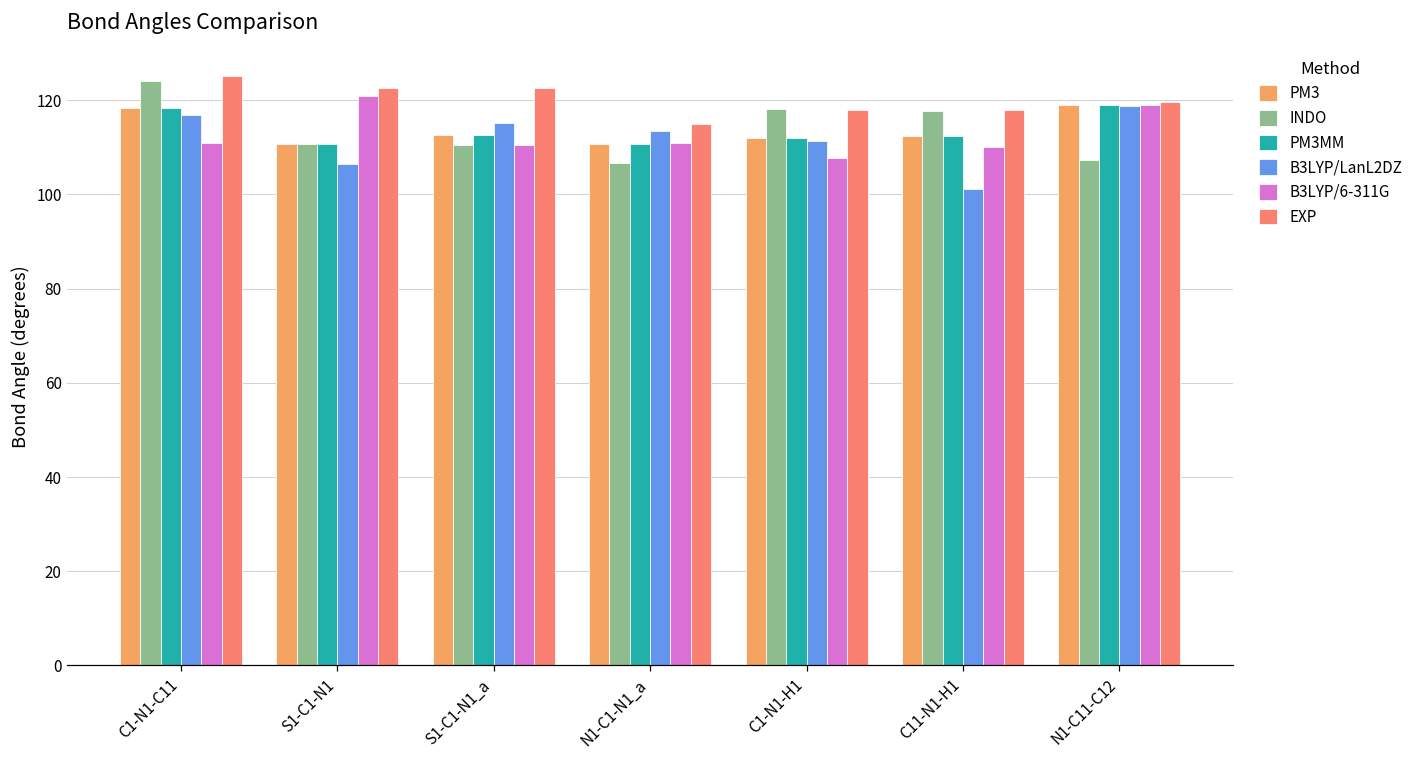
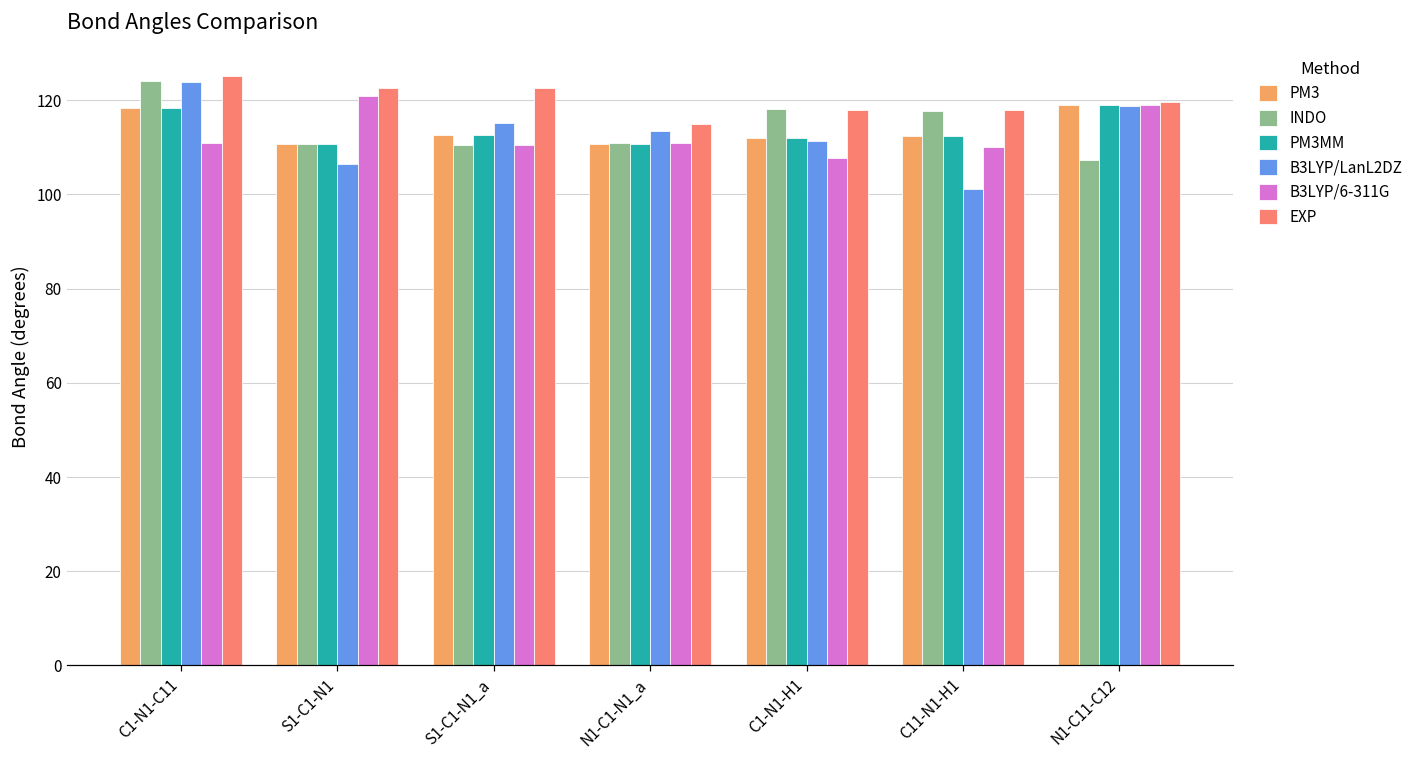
  {
    "INDO": {
      "C1-N1-C11": 124,
      "S1-C1-N1": 111,
      "S1-C1-N1_a": 110,
-     "N1-C1-N1_a": 107,
+     "N1-C1-N1_a": 111,
      "C1-N1-H1": 118,
      "C11-N1-H1": 118,
      "N1-C11-C12": 107
    },
    "PM3MM": {
      "C1-N1-C11": 118,
      "S1-C1-N1": 111,
      "S1-C1-N1_a": 113,
      "N1-C1-N1_a": 111,
      "C1-N1-H1": 112,
      "C11-N1-H1": 112,
      "N1-C11-C12": 119
    },
    "B3LYP/LanL2DZ": {
-     "C1-N1-C11": 117,
+     "C1-N1-C11": 124,
      "S1-C1-N1": 106,
      "S1-C1-N1_a": 115,
      "N1-C1-N1_a": 114,
      "C1-N1-H1": 111,
      "C11-N1-H1": 101,
      "N1-C11-C12": 119
    },
    "B3LYP/6-311G": {
      "C1-N1-C11": 111,
      "S1-C1-N1": 121,
      "S1-C1-N1_a": 110,
      "N1-C1-N1_a": 111,
      "C1-N1-H1": 108,
      "C11-N1-H1": 110,
      "N1-C11-C12": 119
    }
  }
